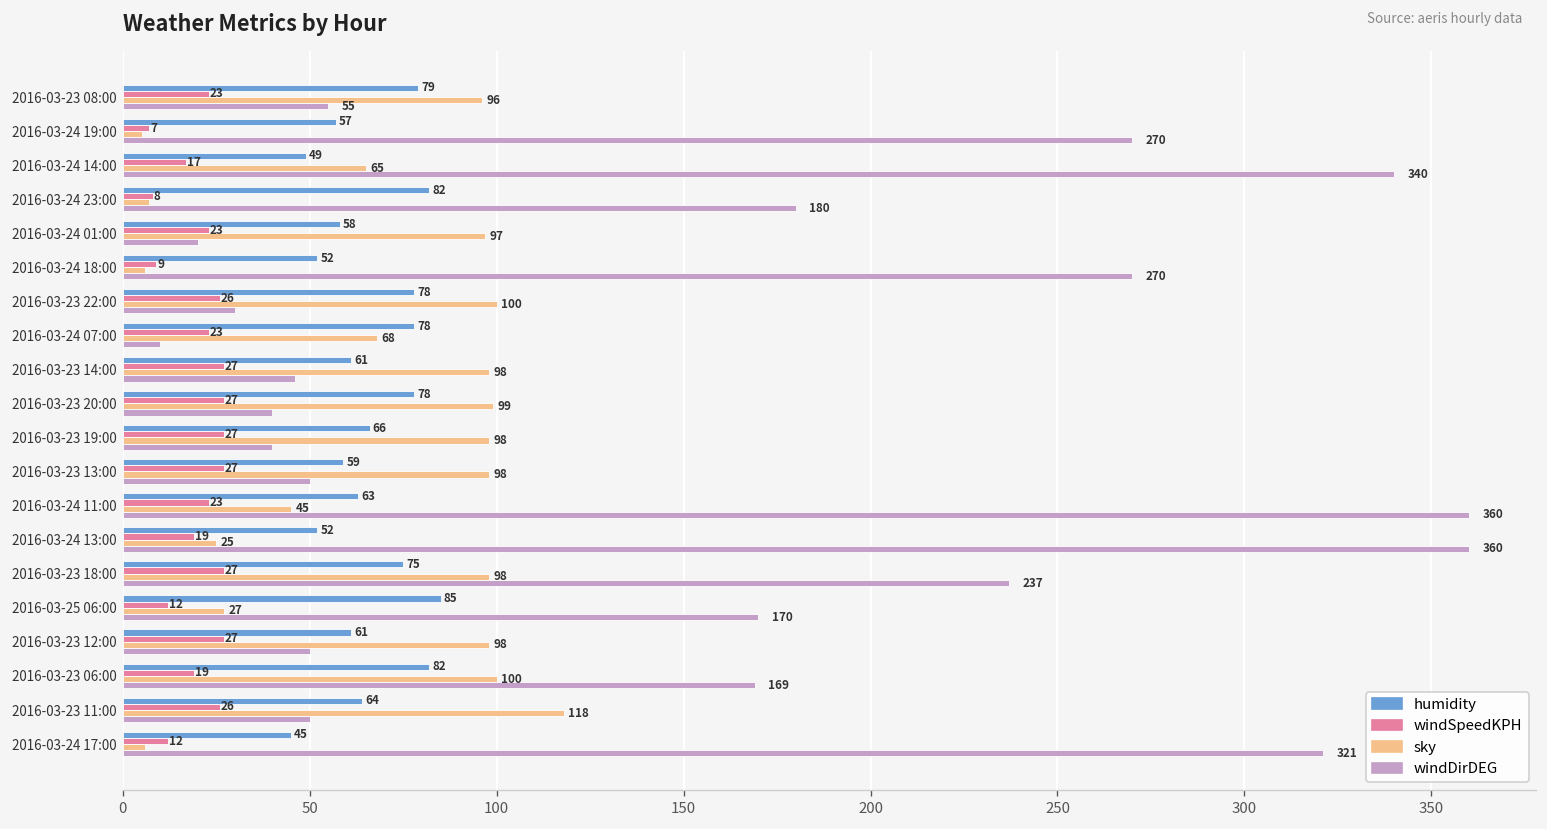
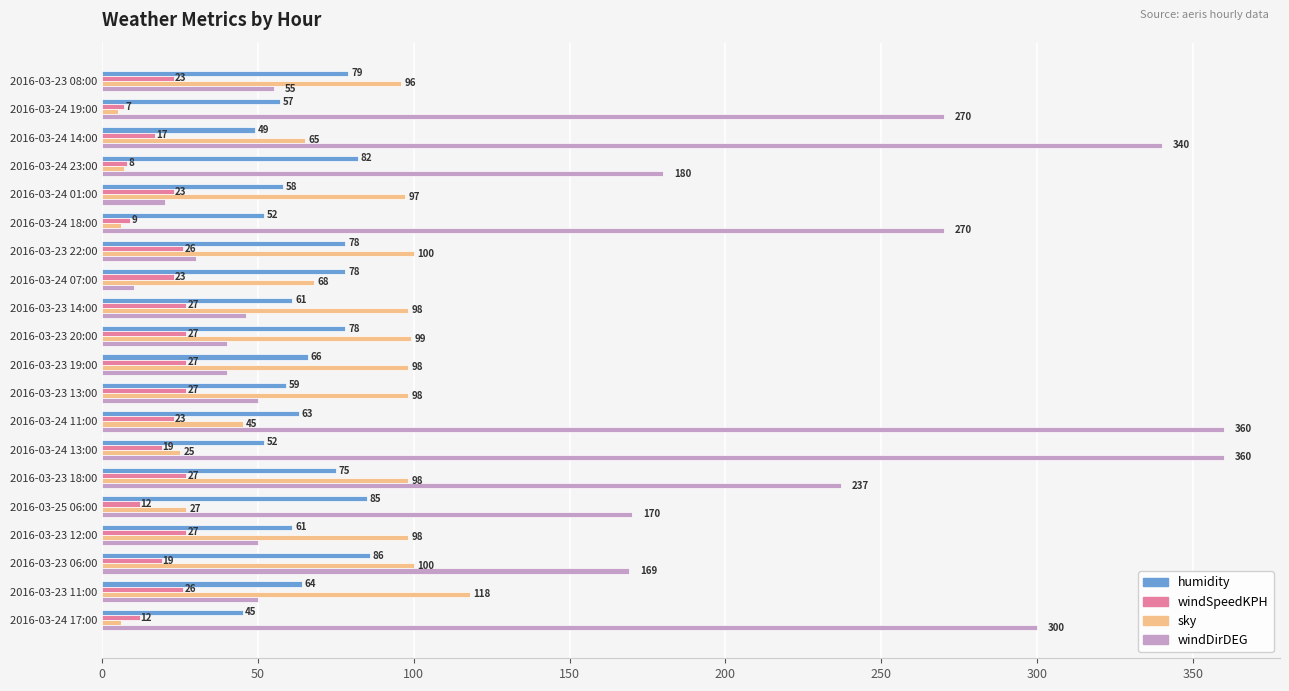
  {
    "humidity": {
      "2016-03-23 08:00": 79,
      "2016-03-24 19:00": 57,
      "2016-03-24 14:00": 49,
      "2016-03-24 23:00": 82,
      "2016-03-24 01:00": 58,
      "2016-03-24 18:00": 52,
      "2016-03-23 22:00": 78,
      "2016-03-24 07:00": 78,
      "2016-03-23 14:00": 61,
      "2016-03-23 20:00": 78,
      "2016-03-23 19:00": 66,
      "2016-03-23 13:00": 59,
      "2016-03-24 11:00": 63,
      "2016-03-24 13:00": 52,
      "2016-03-23 18:00": 75,
      "2016-03-25 06:00": 85,
      "2016-03-23 12:00": 61,
-     "2016-03-23 06:00": 82,
+     "2016-03-23 06:00": 86,
      "2016-03-23 11:00": 64,
      "2016-03-24 17:00": 45
    },
    "windSpeedKPH": {
      "2016-03-23 08:00": 23,
      "2016-03-24 19:00": 7,
      "2016-03-24 14:00": 17,
      "2016-03-24 23:00": 8,
      "2016-03-24 01:00": 23,
      "2016-03-24 18:00": 9,
      "2016-03-23 22:00": 26,
      "2016-03-24 07:00": 23,
      "2016-03-23 14:00": 27,
      "2016-03-23 20:00": 27,
      "2016-03-23 19:00": 27,
      "2016-03-23 13:00": 27,
      "2016-03-24 11:00": 23,
      "2016-03-24 13:00": 19,
      "2016-03-23 18:00": 27,
      "2016-03-25 06:00": 12,
      "2016-03-23 12:00": 27,
      "2016-03-23 06:00": 19,
      "2016-03-23 11:00": 26,
      "2016-03-24 17:00": 12
    },
    "sky": {
      "2016-03-23 08:00": 96,
      "2016-03-24 14:00": 65,
      "2016-03-24 01:00": 97,
      "2016-03-23 22:00": 100,
      "2016-03-24 07:00": 68,
      "2016-03-23 14:00": 98,
      "2016-03-23 20:00": 99,
      "2016-03-23 19:00": 98,
      "2016-03-23 13:00": 98,
      "2016-03-24 11:00": 45,
      "2016-03-24 13:00": 25,
      "2016-03-23 18:00": 98,
      "2016-03-25 06:00": 27,
      "2016-03-23 12:00": 98,
      "2016-03-23 06:00": 100,
      "2016-03-23 11:00": 118
    },
    "windDirDEG": {
      "2016-03-23 08:00": 55,
      "2016-03-24 19:00": 270,
      "2016-03-24 14:00": 340,
      "2016-03-24 23:00": 180,
      "2016-03-24 18:00": 270,
      "2016-03-24 11:00": 360,
      "2016-03-24 13:00": 360,
      "2016-03-23 18:00": 237,
      "2016-03-25 06:00": 170,
      "2016-03-23 06:00": 169,
-     "2016-03-24 17:00": 321
+     "2016-03-24 17:00": 300
    }
  }
